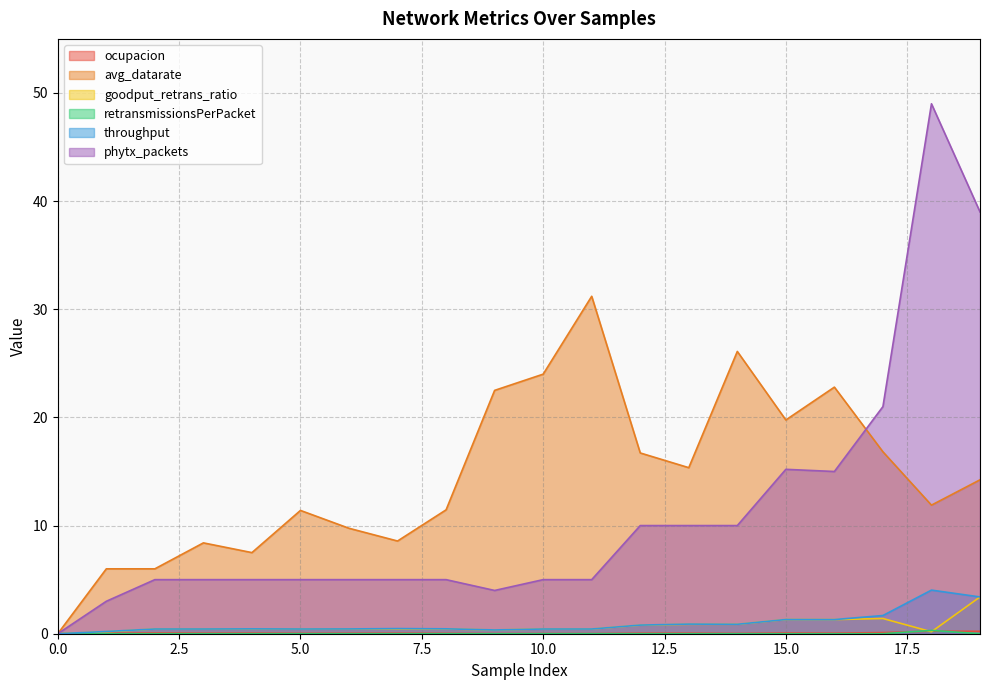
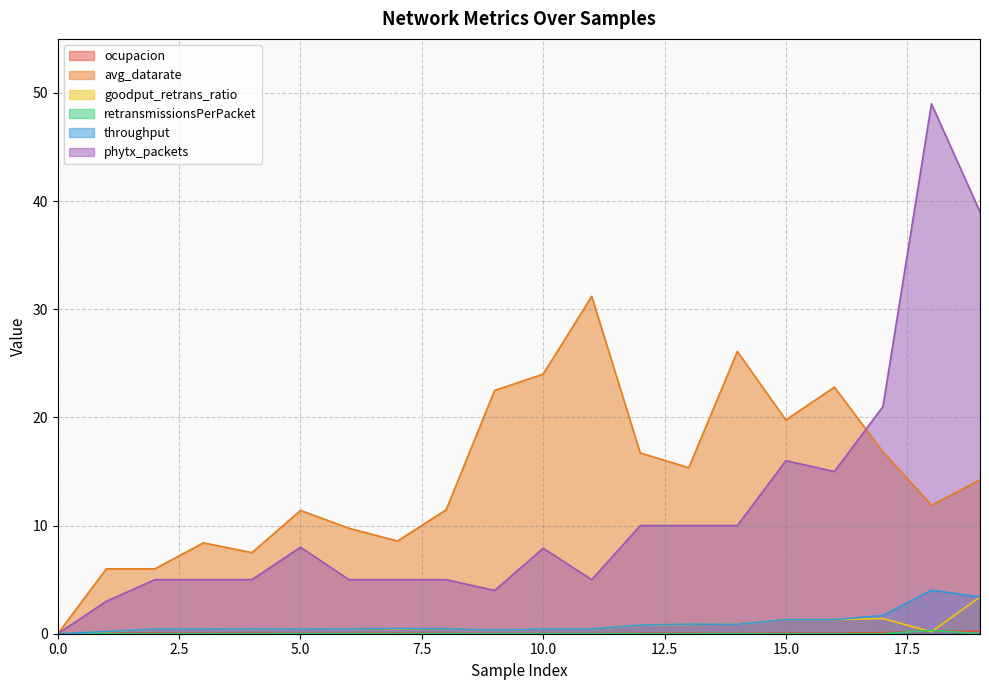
  {
    "phytx_packets": {
-     "5.0": 5,
-     "10.0": 5.0,
-     "15.0": 15.2
+     "5.0": 8,
+     "10.0": 7.9,
+     "15.0": 16.0
    }
  }
